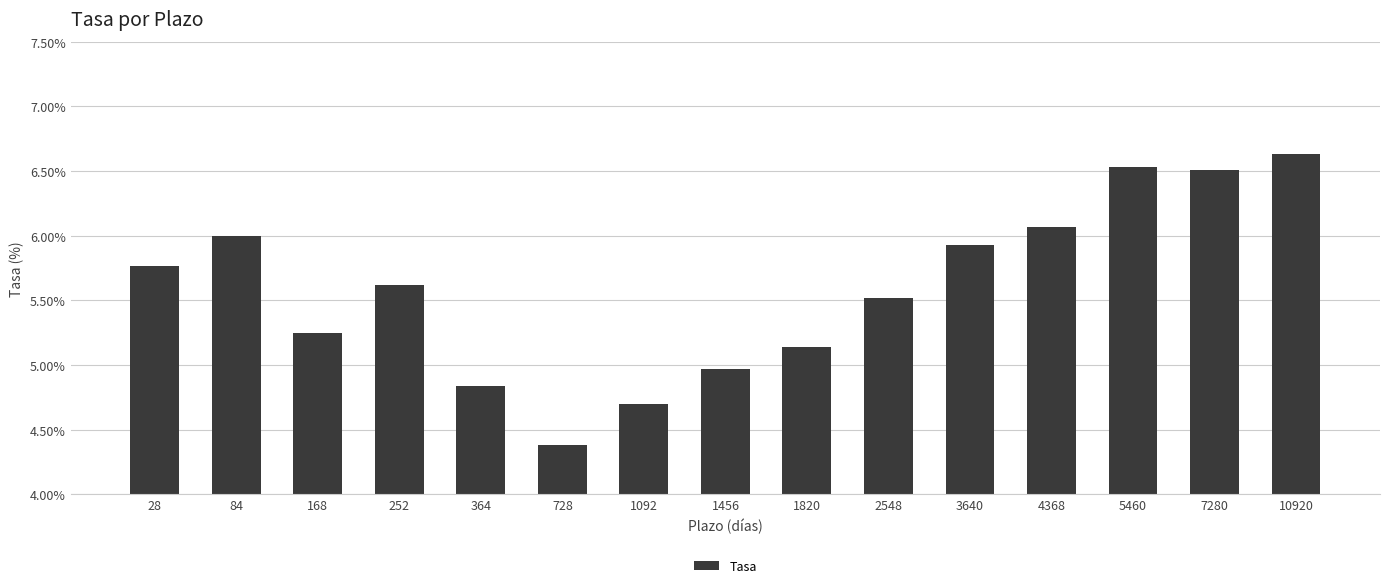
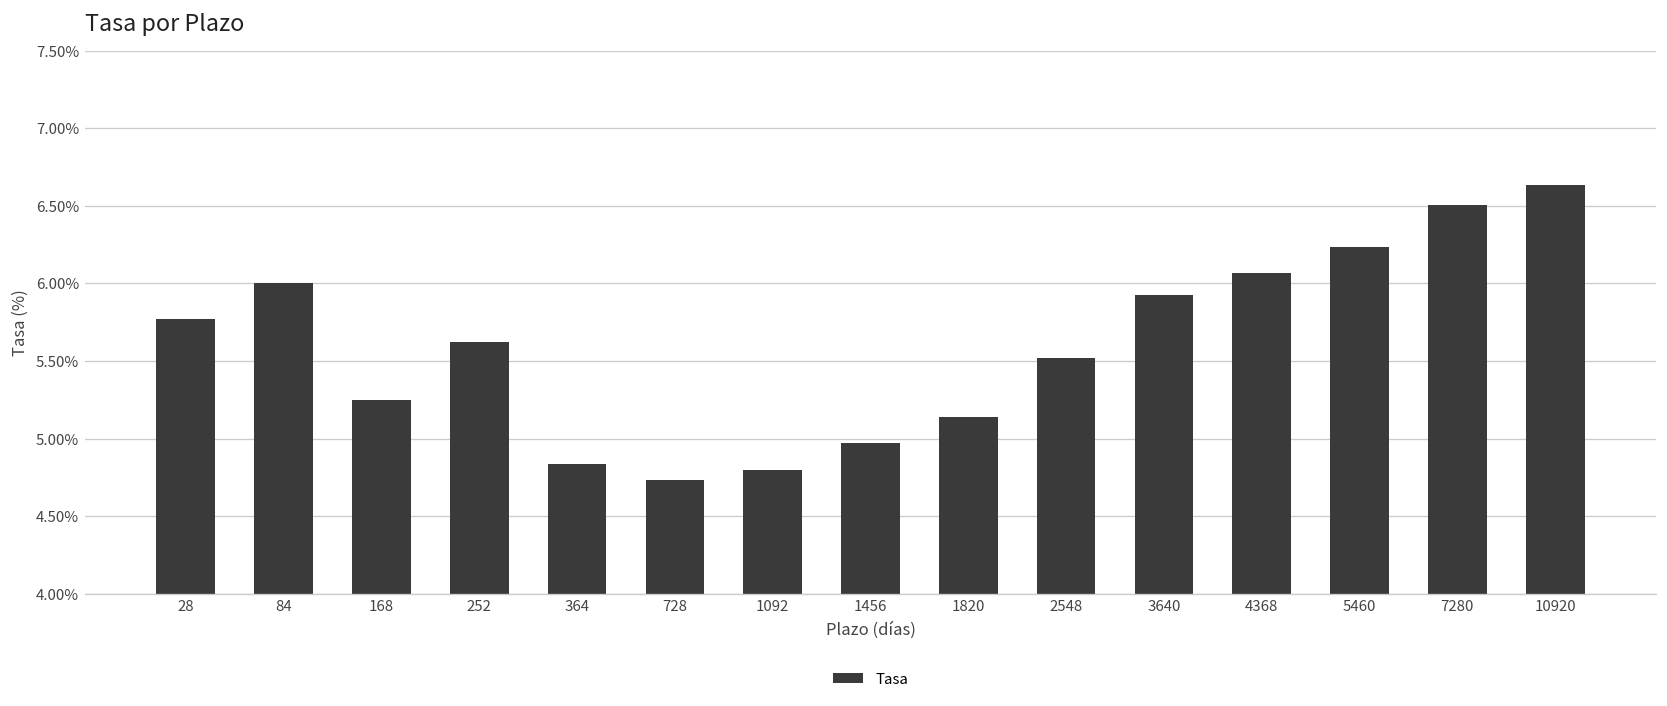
  {
    "28": "5.77%",
    "84": "6.00%",
    "168": "5.25%",
    "252": "5.62%",
    "364": "4.84%",
-   "728": "4.38%",
-   "1092": "4.7%",
+   "728": "4.73%",
+   "1092": "4.8%",
    "1456": "4.97%",
    "1820": "5.14%",
    "2548": "5.52%",
    "3640": "5.93%",
    "4368": "6.07%",
-   "5460": "6.53%",
+   "5460": "6.24%",
    "7280": "6.51%",
    "10920": "6.64%"
  }
